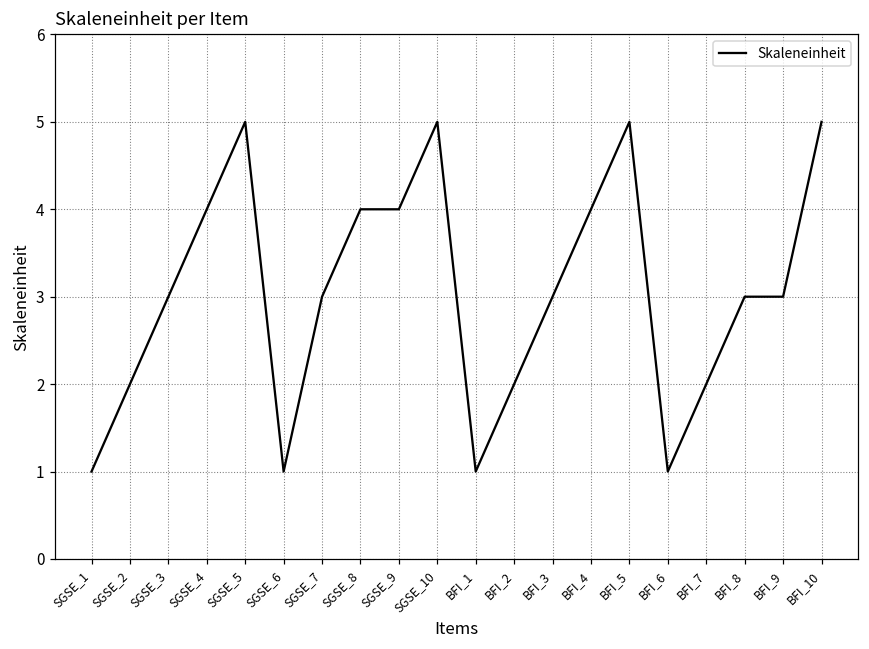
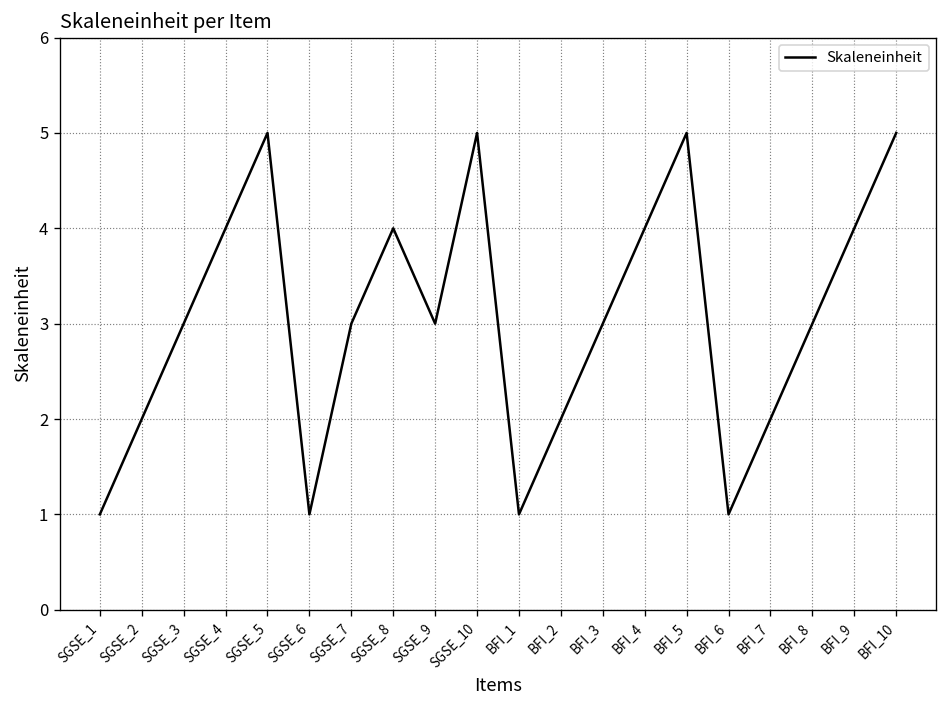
  {
    "SGSE_1": 1,
    "SGSE_2": 2,
    "SGSE_3": 3,
    "SGSE_4": 4,
    "SGSE_5": 5,
    "SGSE_6": 1,
    "SGSE_7": 3,
    "SGSE_8": 4,
-   "SGSE_9": 4,
+   "SGSE_9": 3,
    "SGSE_10": 5,
    "BFI_1": 1,
    "BFI_2": 2,
    "BFI_3": 3,
    "BFI_4": 4,
    "BFI_5": 5,
    "BFI_6": 1,
    "BFI_7": 2,
    "BFI_8": 3,
-   "BFI_9": 3,
+   "BFI_9": 4,
    "BFI_10": 5
  }
